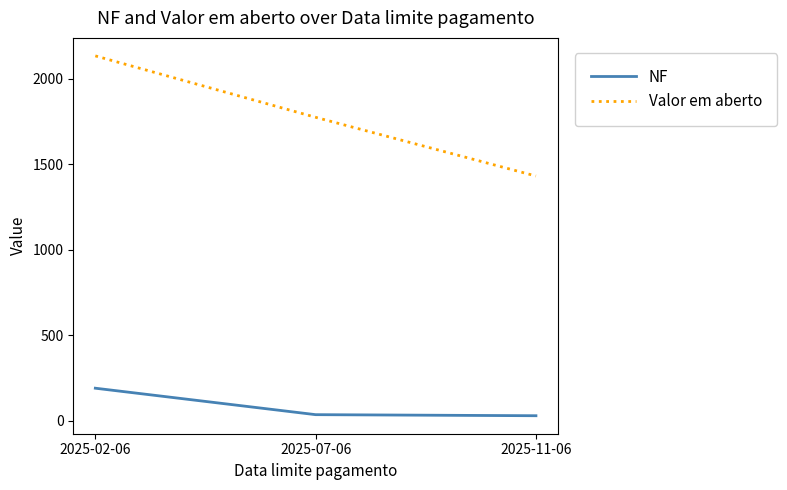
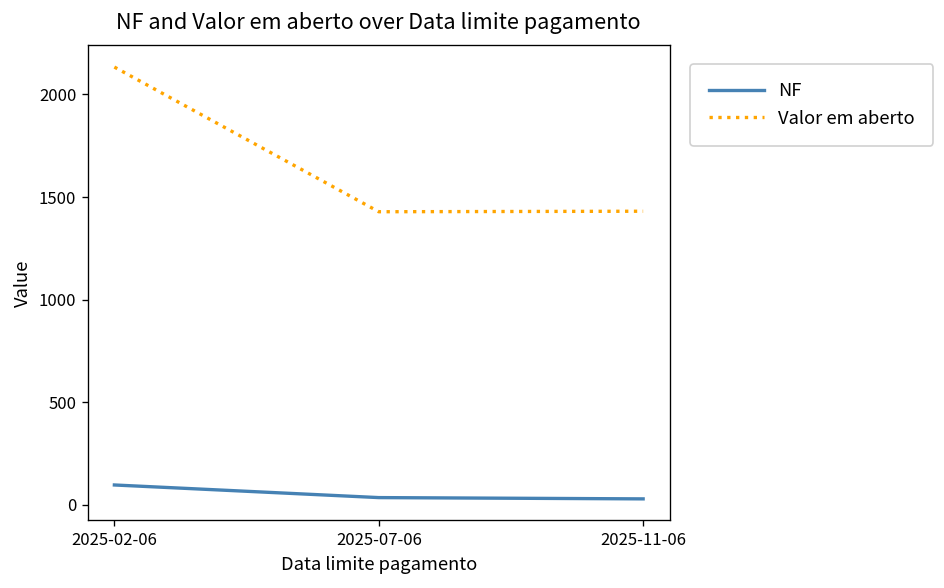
  {
    "NF": {
-     "2025-02-06": 190,
+     "2025-02-06": 100,
      "2025-07-06": 40,
      "2025-11-06": 30
    },
    "Valor em aberto": {
      "2025-02-06": 2130,
-     "2025-07-06": 1770,
+     "2025-07-06": 1430,
      "2025-11-06": 1430
    }
  }
